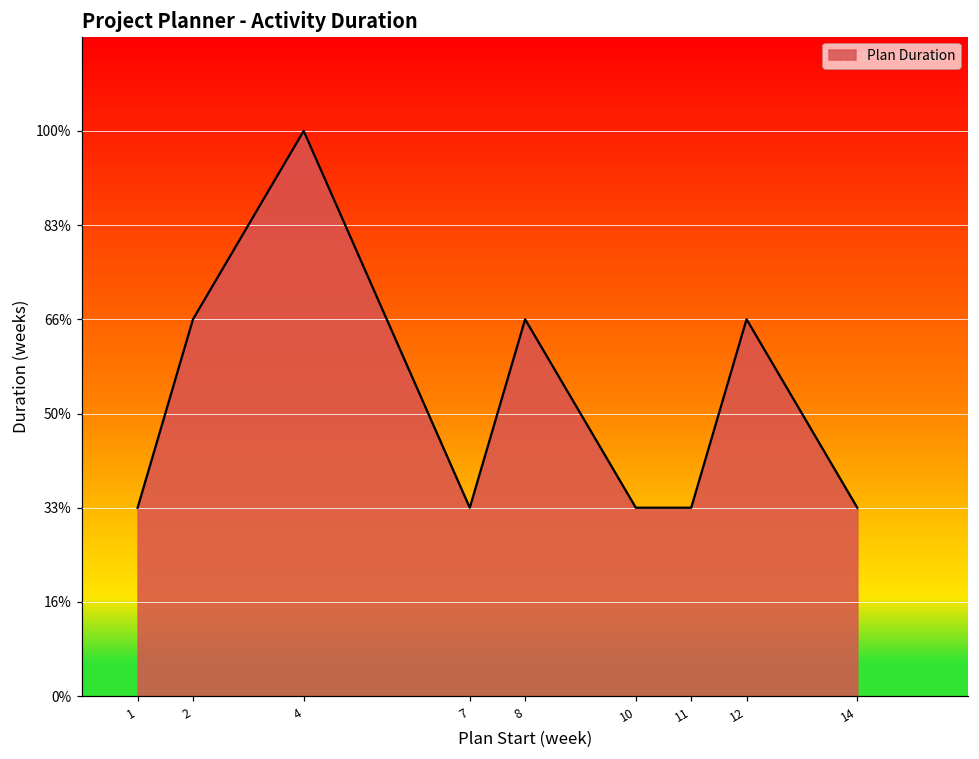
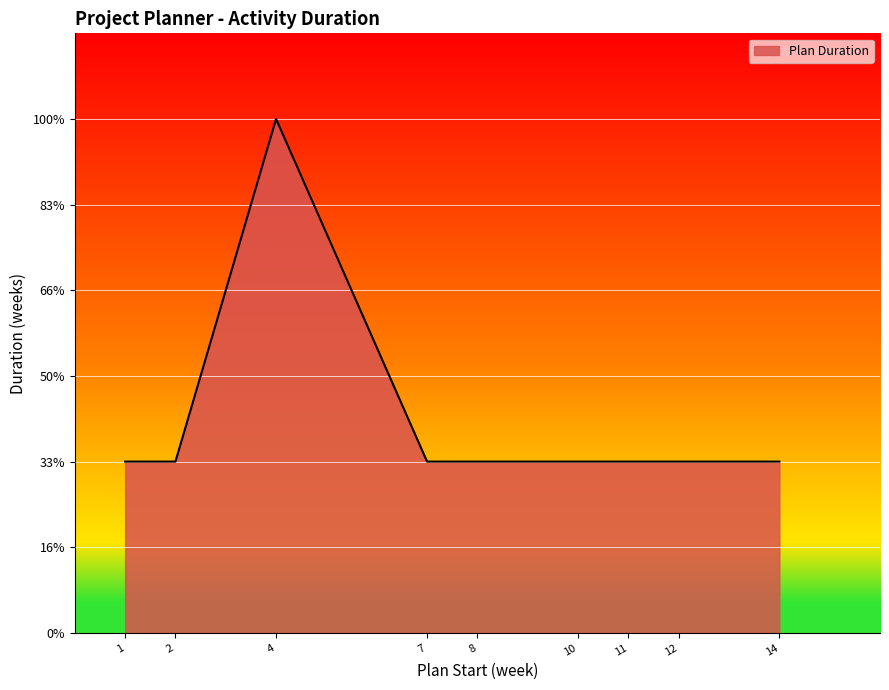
  {
    "1": "33%",
-   "2": "67%",
+   "2": "33%",
    "4": "100%",
    "7": "33%",
-   "8": "67%",
+   "8": "33%",
    "10": "33%",
    "11": "33%",
-   "12": "67%",
+   "12": "33%",
    "14": "33%"
  }
